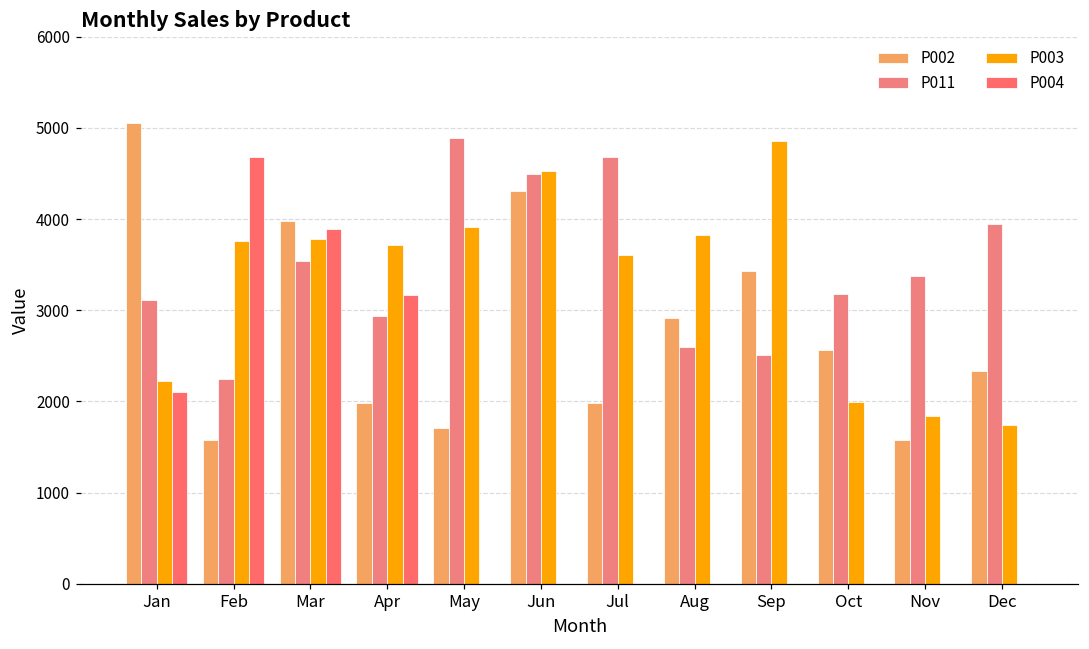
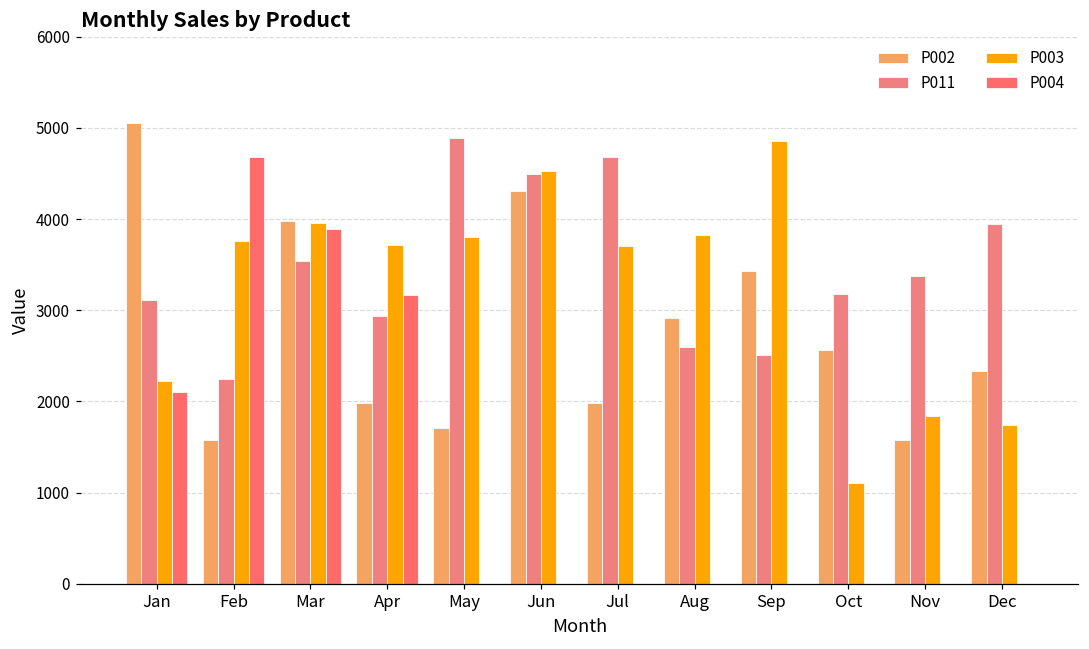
  {
    "P003": {
      "Jan": 2200,
      "Feb": 3800,
-     "Mar": 3800,
+     "Mar": 4000,
      "Apr": 3700,
-     "May": 3900,
+     "May": 3800,
      "Jun": 4500,
-     "Jul": 3600,
+     "Jul": 3700,
      "Aug": 3800,
      "Sep": 4900,
-     "Oct": 2000,
+     "Oct": 1100,
      "Nov": 1800,
      "Dec": 1700
    }
  }
